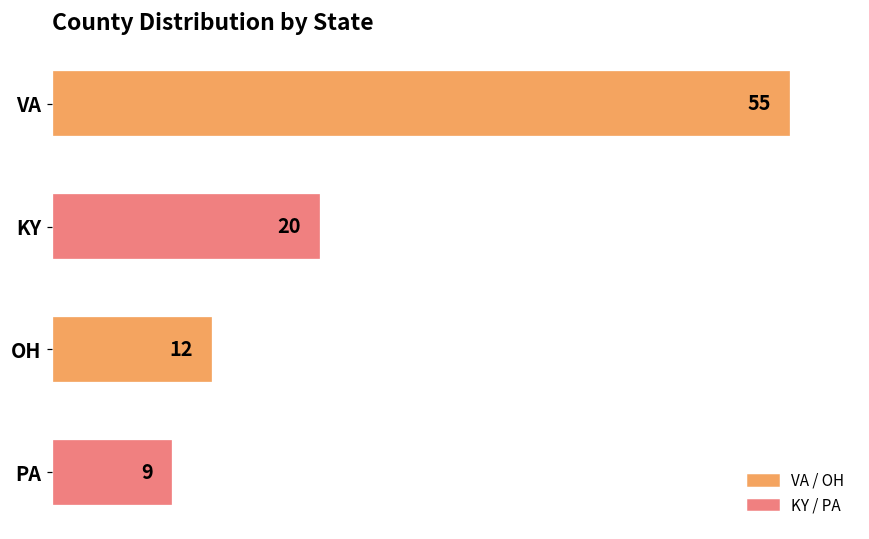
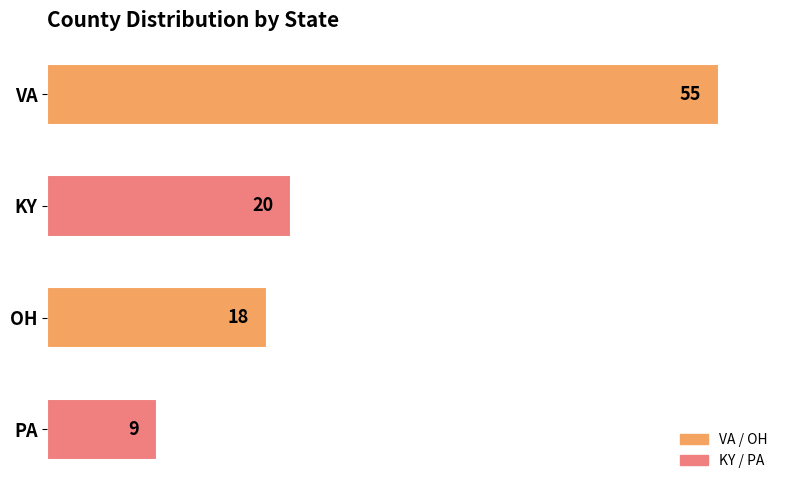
  {
    "VA": 55,
    "KY": 20,
-   "OH": 12,
+   "OH": 18,
    "PA": 9
  }
